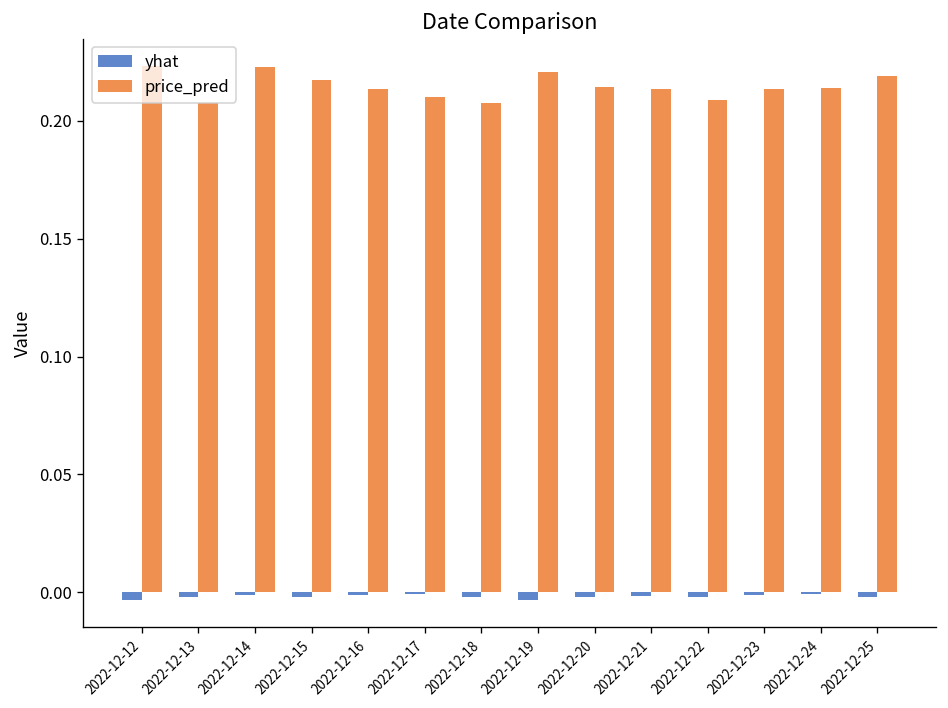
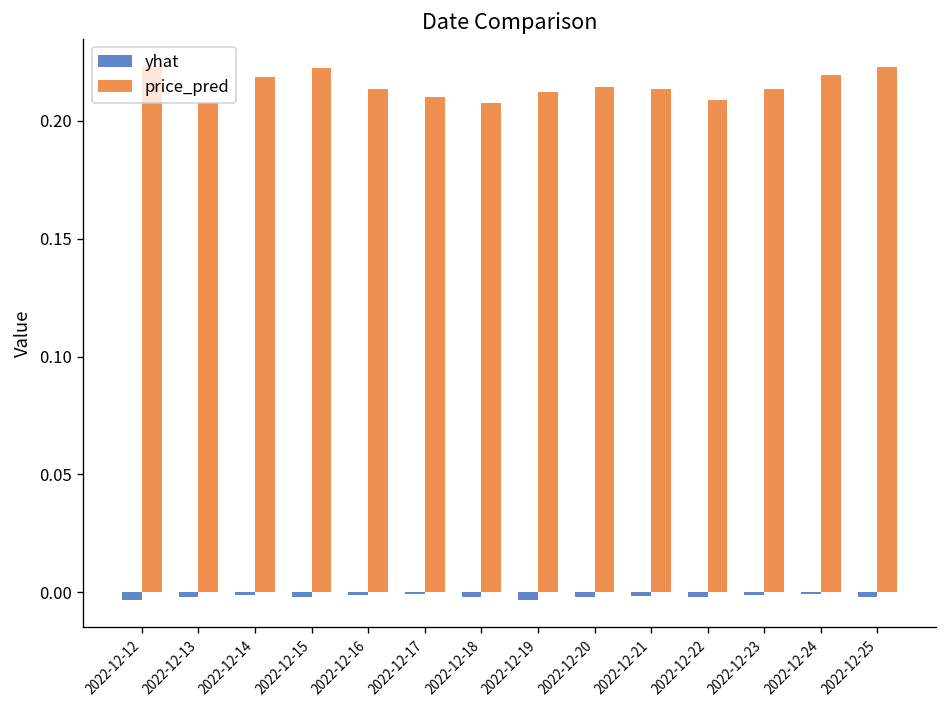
  {
    "yhat": {
      "2022-12-12": -0.003,
      "2022-12-13": -0.002,
      "2022-12-14": -0.001,
      "2022-12-15": -0.002,
      "2022-12-18": -0.002,
      "2022-12-19": -0.003,
      "2022-12-20": -0.002,
      "2022-12-21": -0.001,
      "2022-12-22": -0.002,
      "2022-12-25": -0.002
    },
    "price_pred": {
      "2022-12-13": 0.208,
-     "2022-12-14": 0.223,
-     "2022-12-15": 0.217,
+     "2022-12-14": 0.219,
+     "2022-12-15": 0.222,
      "2022-12-16": 0.213,
      "2022-12-17": 0.210,
      "2022-12-18": 0.207,
-     "2022-12-19": 0.221,
+     "2022-12-19": 0.212,
      "2022-12-20": 0.214,
      "2022-12-21": 0.213,
      "2022-12-22": 0.209,
      "2022-12-23": 0.213,
-     "2022-12-24": 0.214,
-     "2022-12-25": 0.219
+     "2022-12-24": 0.219,
+     "2022-12-25": 0.223
    }
  }
